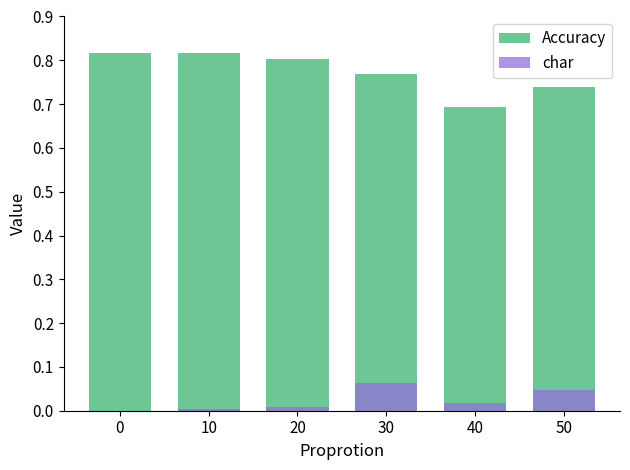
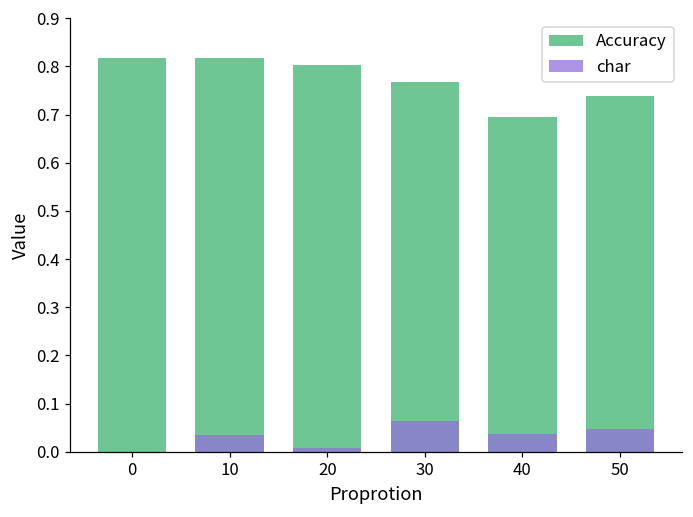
  {
    "Accuracy": {
      "0": 0.82,
      "10": 0.82,
      "20": 0.80,
      "30": 0.77,
      "40": 0.69,
      "50": 0.74
    },
    "char": {
      "0": 0.00,
-     "10": 0.00,
-     "40": 0.02
+     "10": 0.04,
+     "40": 0.04
    }
  }
